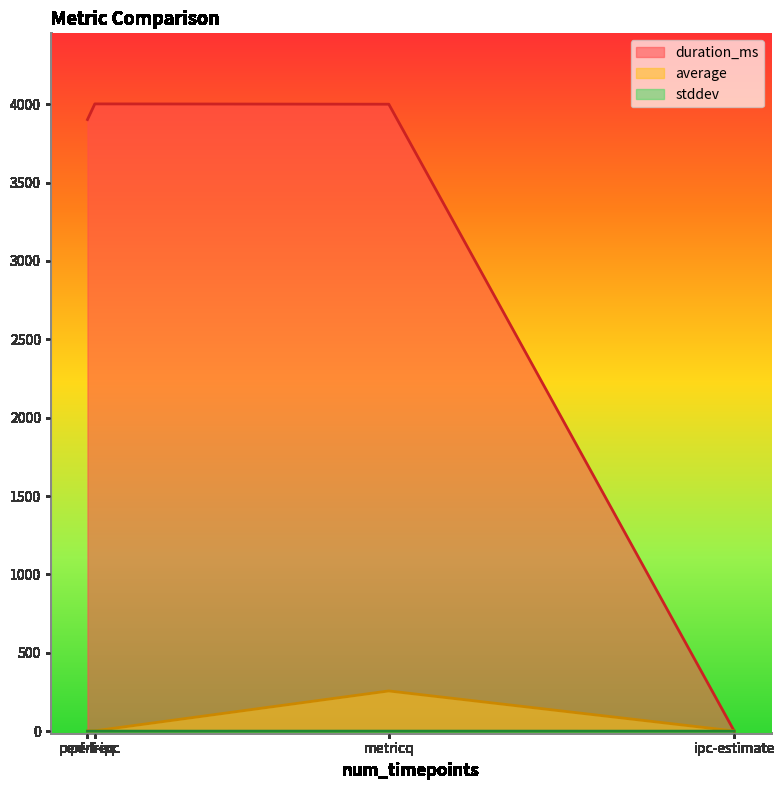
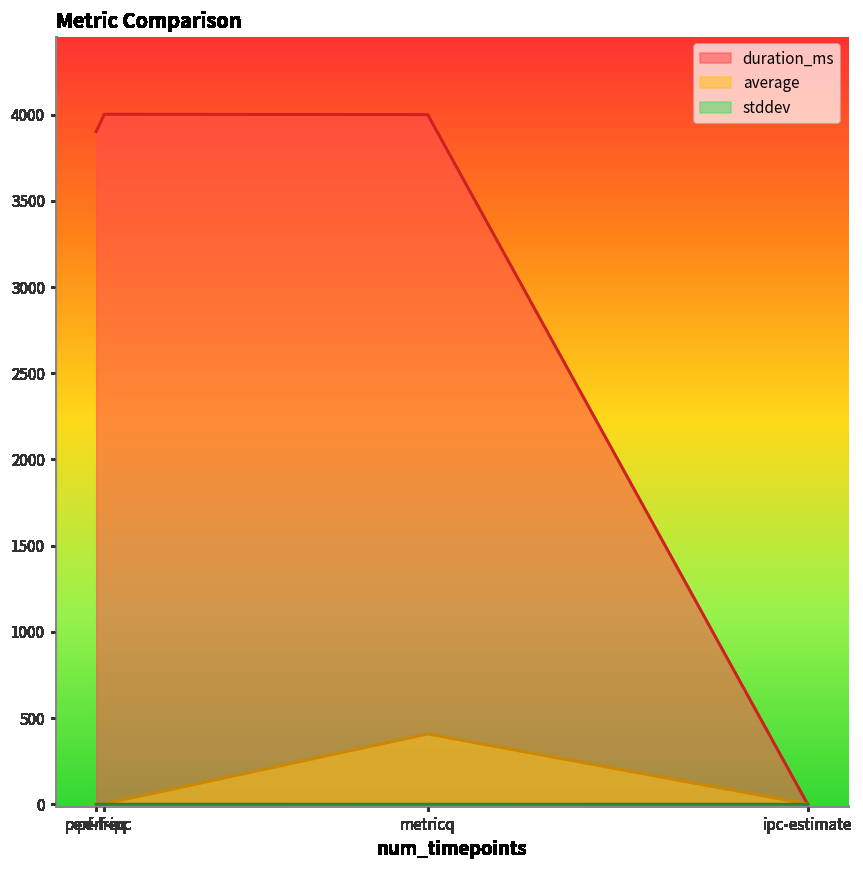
  {
    "duration_ms": {
      "metricq": 4000
    },
    "average": {
-     "metricq": 260
+     "metricq": 410
    },
    "stddev": {
      "metricq": 0
    }
  }
